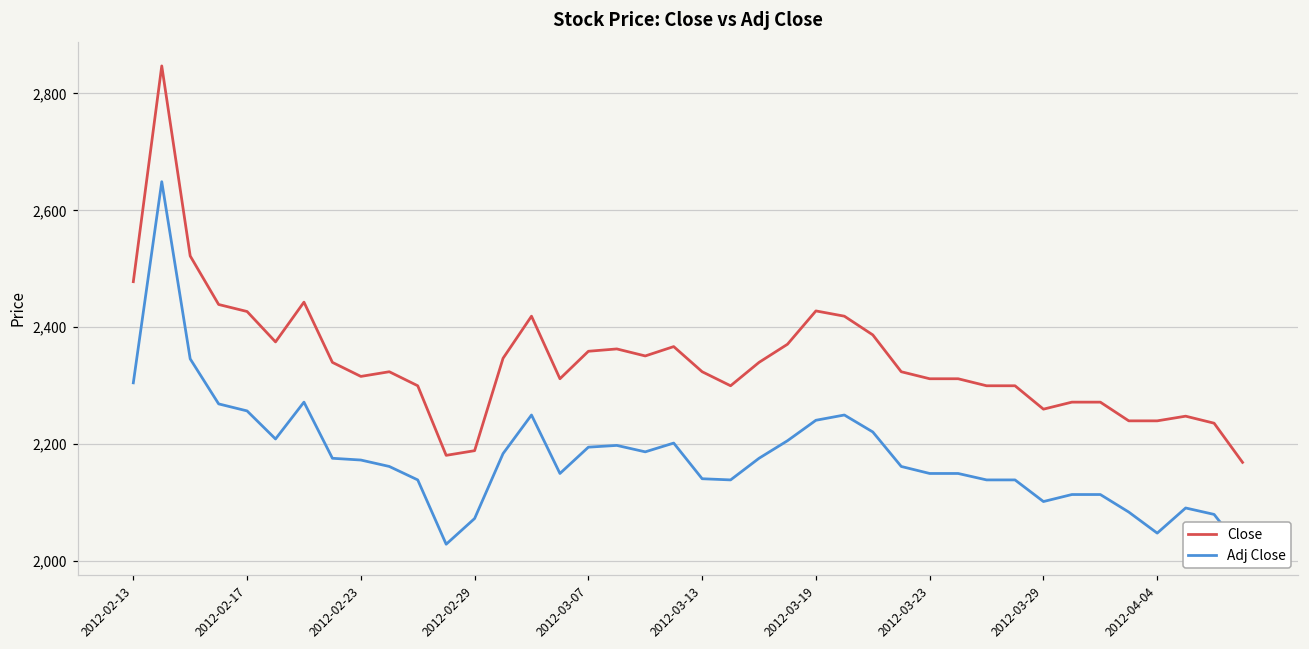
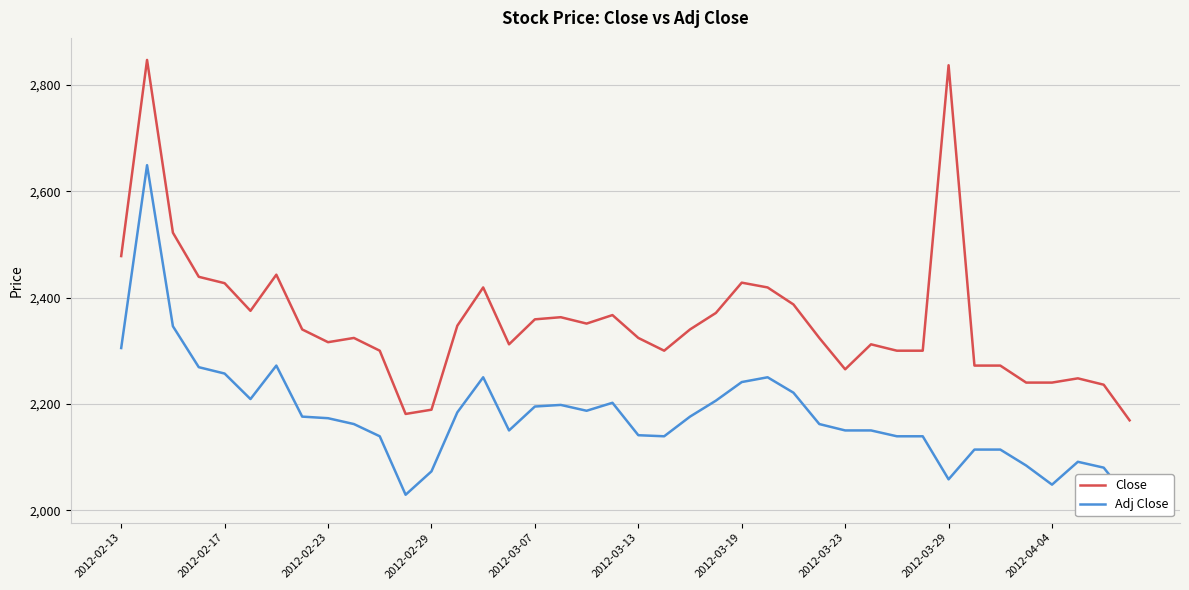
  {
    "Close": {
      "2012-02-13": "2,480",
      "2012-02-17": "2,430",
      "2012-02-23": "2,320",
      "2012-02-29": "2,190",
      "2012-03-07": "2,360",
      "2012-03-13": "2,320",
      "2012-03-19": "2,430",
-     "2012-03-23": "2,310",
-     "2012-03-29": "2,260",
+     "2012-03-23": "2,270",
+     "2012-03-29": "2,840",
      "2012-04-04": "2,240"
    },
    "Adj Close": {
      "2012-02-13": "2,310",
      "2012-02-17": "2,260",
      "2012-02-23": "2,170",
      "2012-02-29": "2,070",
      "2012-03-07": "2,200",
      "2012-03-13": "2,140",
      "2012-03-19": "2,240",
      "2012-03-23": "2,150",
-     "2012-03-29": "2,100",
+     "2012-03-29": "2,060",
      "2012-04-04": "2,050"
    }
  }
